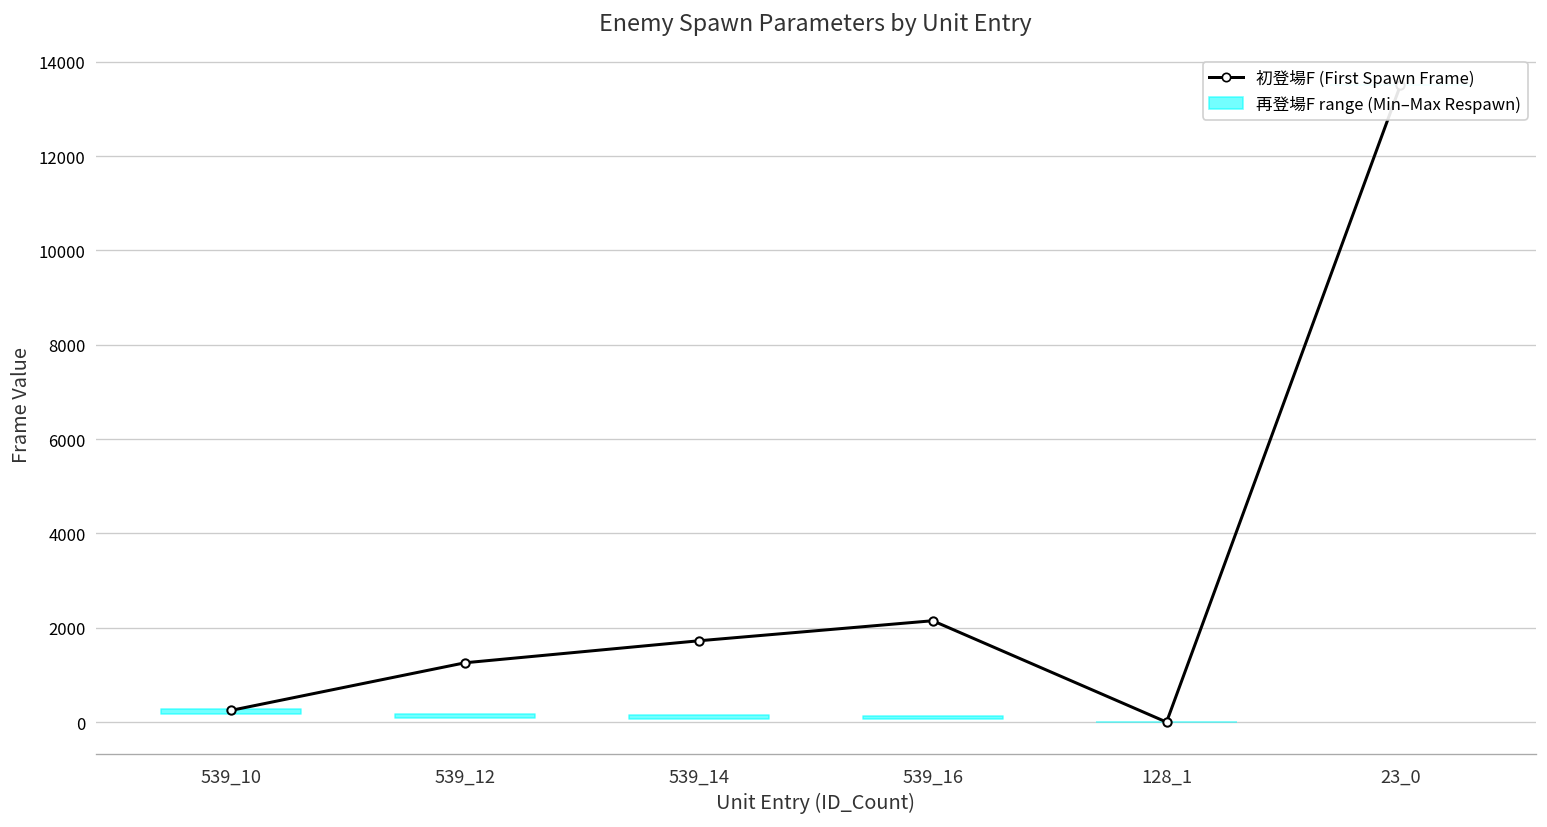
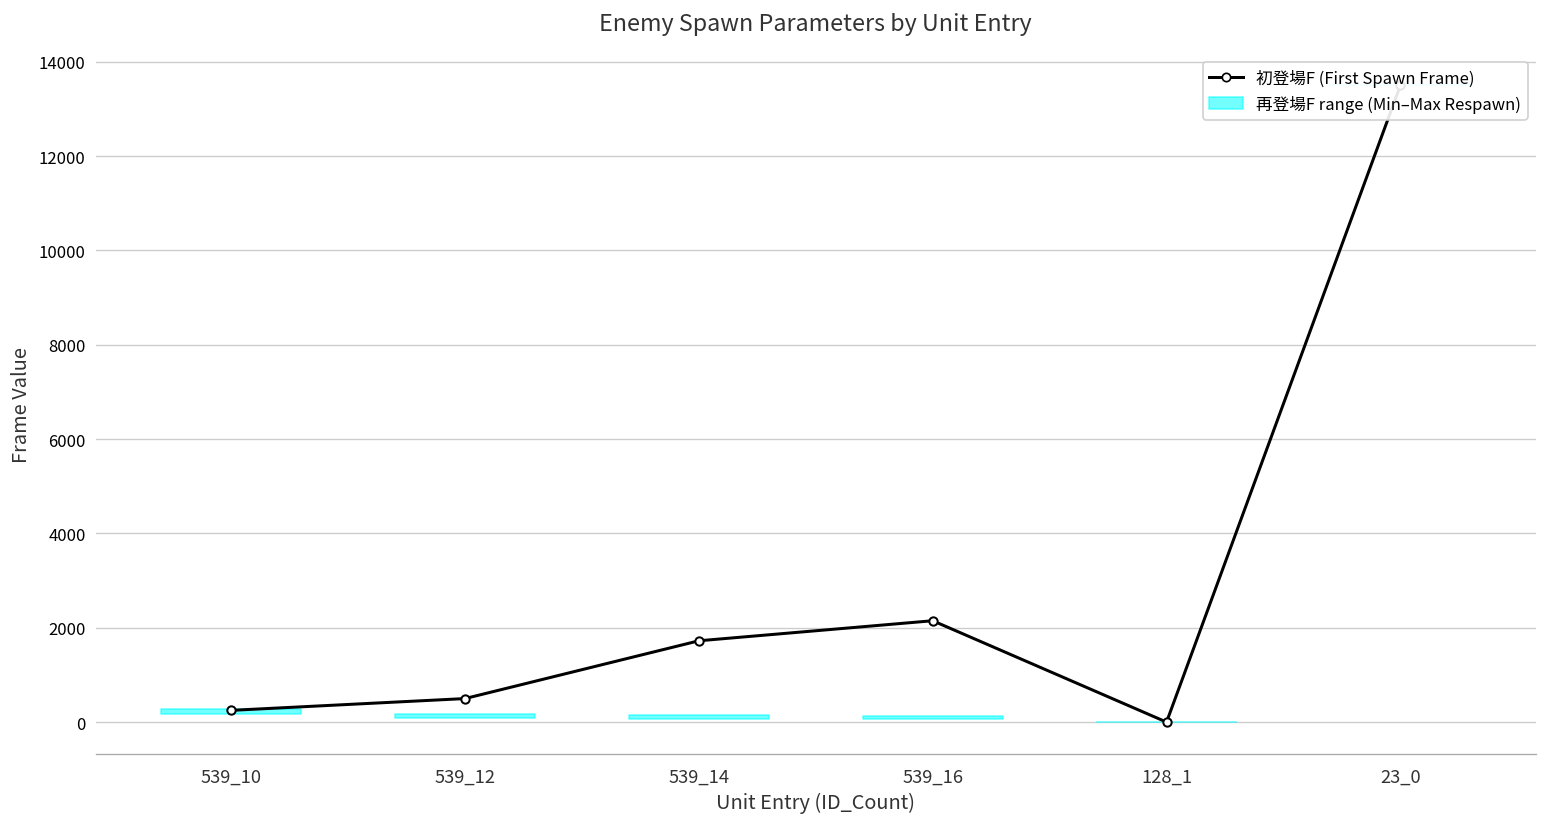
  {
    "初登場F (First Spawn Frame)": {
-     "539_12": 1300,
+     "539_12": 500,
      "539_14": 1700,
      "539_16": 2200
    }
  }
